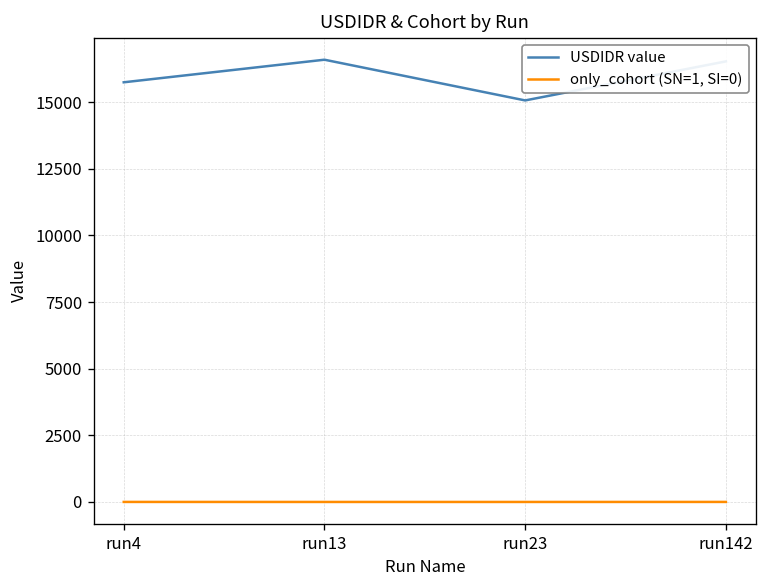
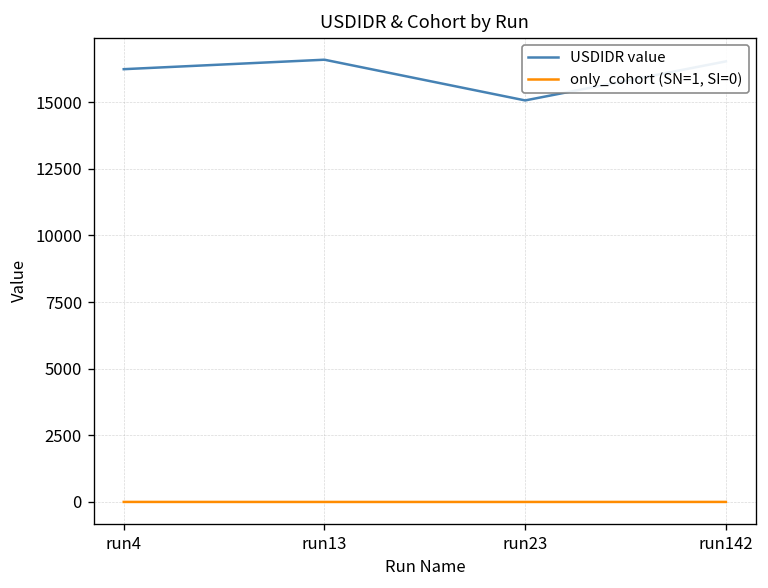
  {
    "USDIDR value": {
-     "run4": 15700,
+     "run4": 16200,
      "run13": 16600,
      "run23": 15100
    },
    "only_cohort (SN=1, SI=0)": {
      "run4": 0,
      "run13": 0,
      "run23": 0,
      "run142": 0
    }
  }
